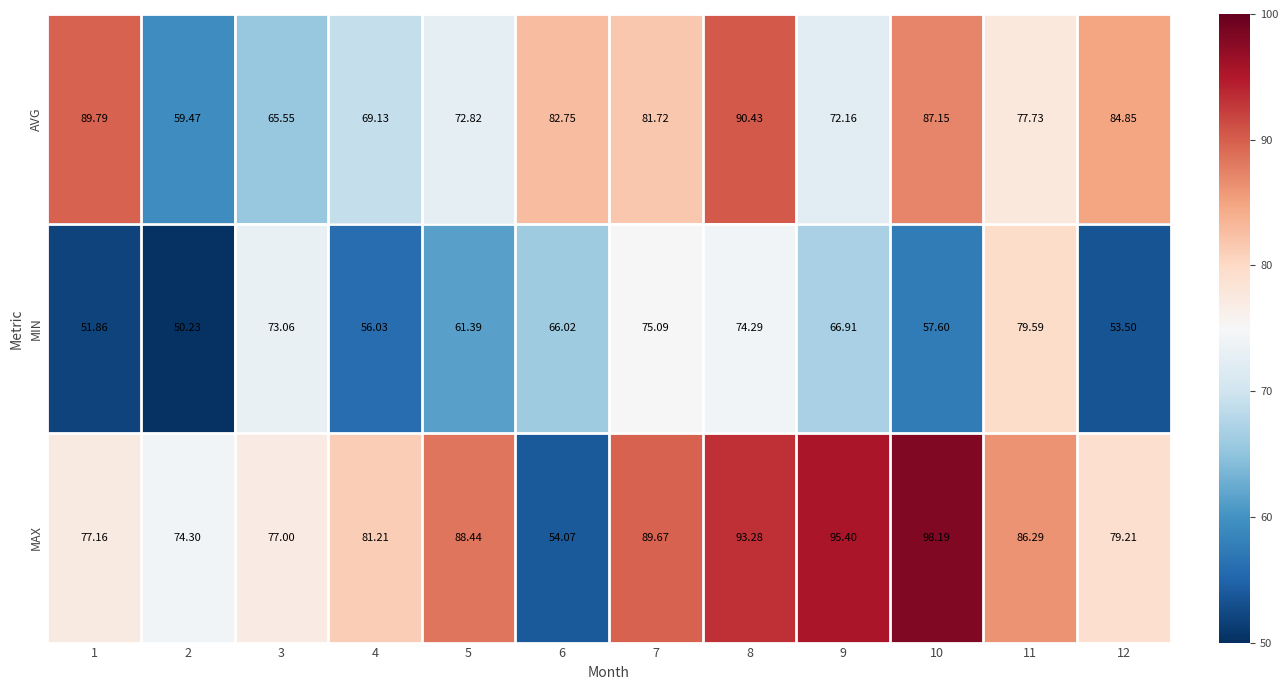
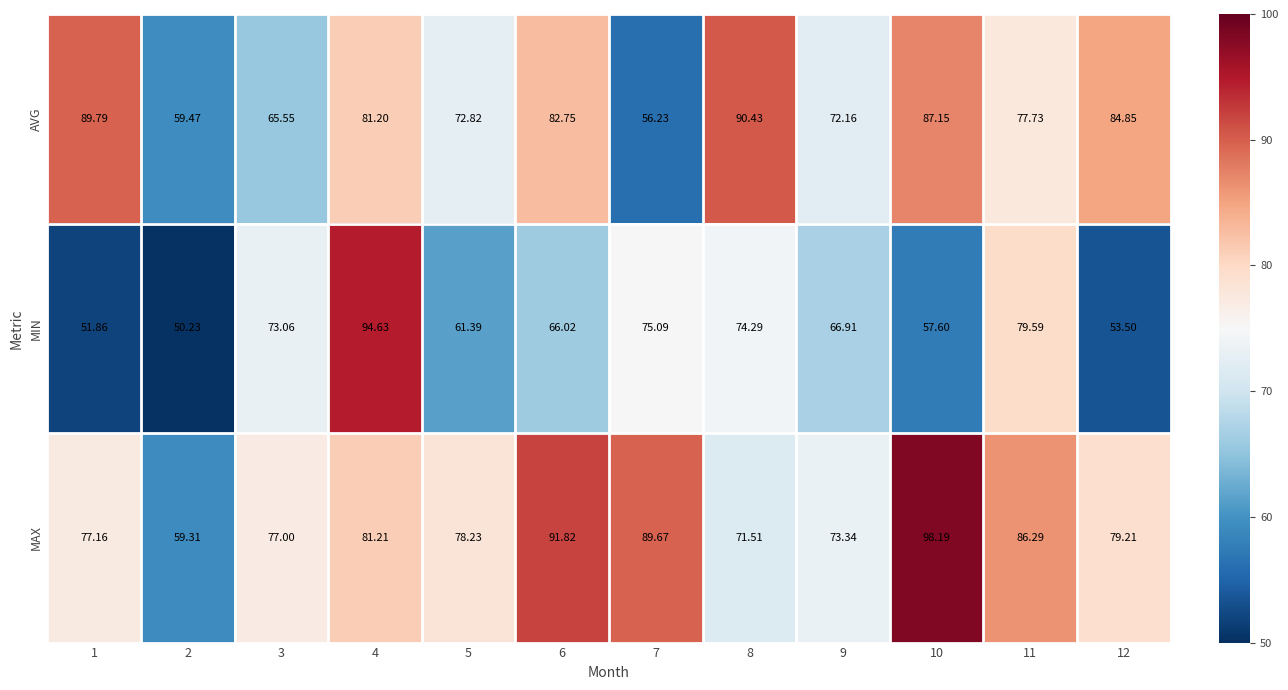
  {
    "AVG": {
      "1": 89.79,
      "2": 59.47,
      "3": 65.55,
-     "4": 69.13,
+     "4": 81.20,
      "5": 72.82,
      "6": 82.75,
-     "7": 81.72,
+     "7": 56.23,
      "8": 90.43,
      "9": 72.16,
      "10": 87.15,
      "11": 77.73,
      "12": 84.85
    },
    "MIN": {
      "1": 51.86,
      "2": 50.23,
      "3": 73.06,
-     "4": 56.03,
+     "4": 94.63,
      "5": 61.39,
      "6": 66.02,
      "7": 75.09,
      "8": 74.29,
      "9": 66.91,
      "10": 57.60,
      "11": 79.59,
      "12": 53.50
    },
    "MAX": {
      "1": 77.16,
-     "2": 74.30,
+     "2": 59.31,
      "3": 77.00,
      "4": 81.21,
-     "5": 88.44,
-     "6": 54.07,
+     "5": 78.23,
+     "6": 91.82,
      "7": 89.67,
-     "8": 93.28,
-     "9": 95.40,
+     "8": 71.51,
+     "9": 73.34,
      "10": 98.19,
      "11": 86.29,
      "12": 79.21
    }
  }
